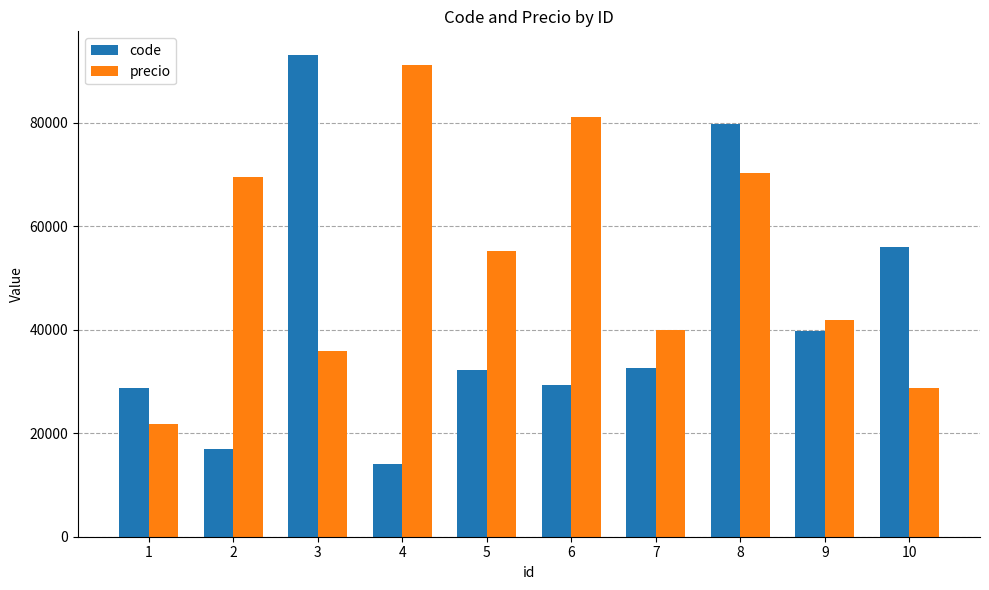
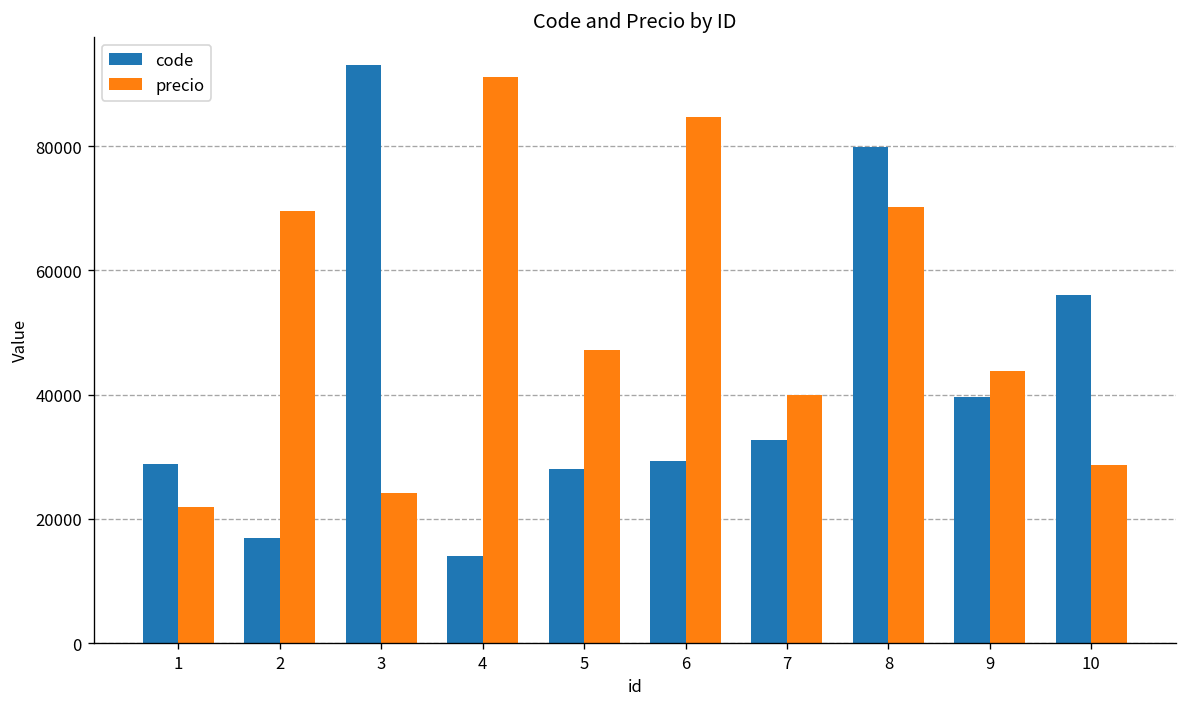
  {
    "code": {
      "1": 29000,
      "2": 17000,
      "3": 93000,
      "4": 14000,
-     "5": 32000,
+     "5": 28000,
      "6": 29000,
      "7": 33000,
      "8": 80000,
      "9": 40000,
      "10": 56000
    },
    "precio": {
      "1": 22000,
      "2": 70000,
-     "3": 36000,
+     "3": 24000,
      "4": 91000,
-     "5": 55000,
-     "6": 81000,
+     "5": 47000,
+     "6": 85000,
      "7": 40000,
      "8": 70000,
-     "9": 42000,
+     "9": 44000,
      "10": 29000
    }
  }
